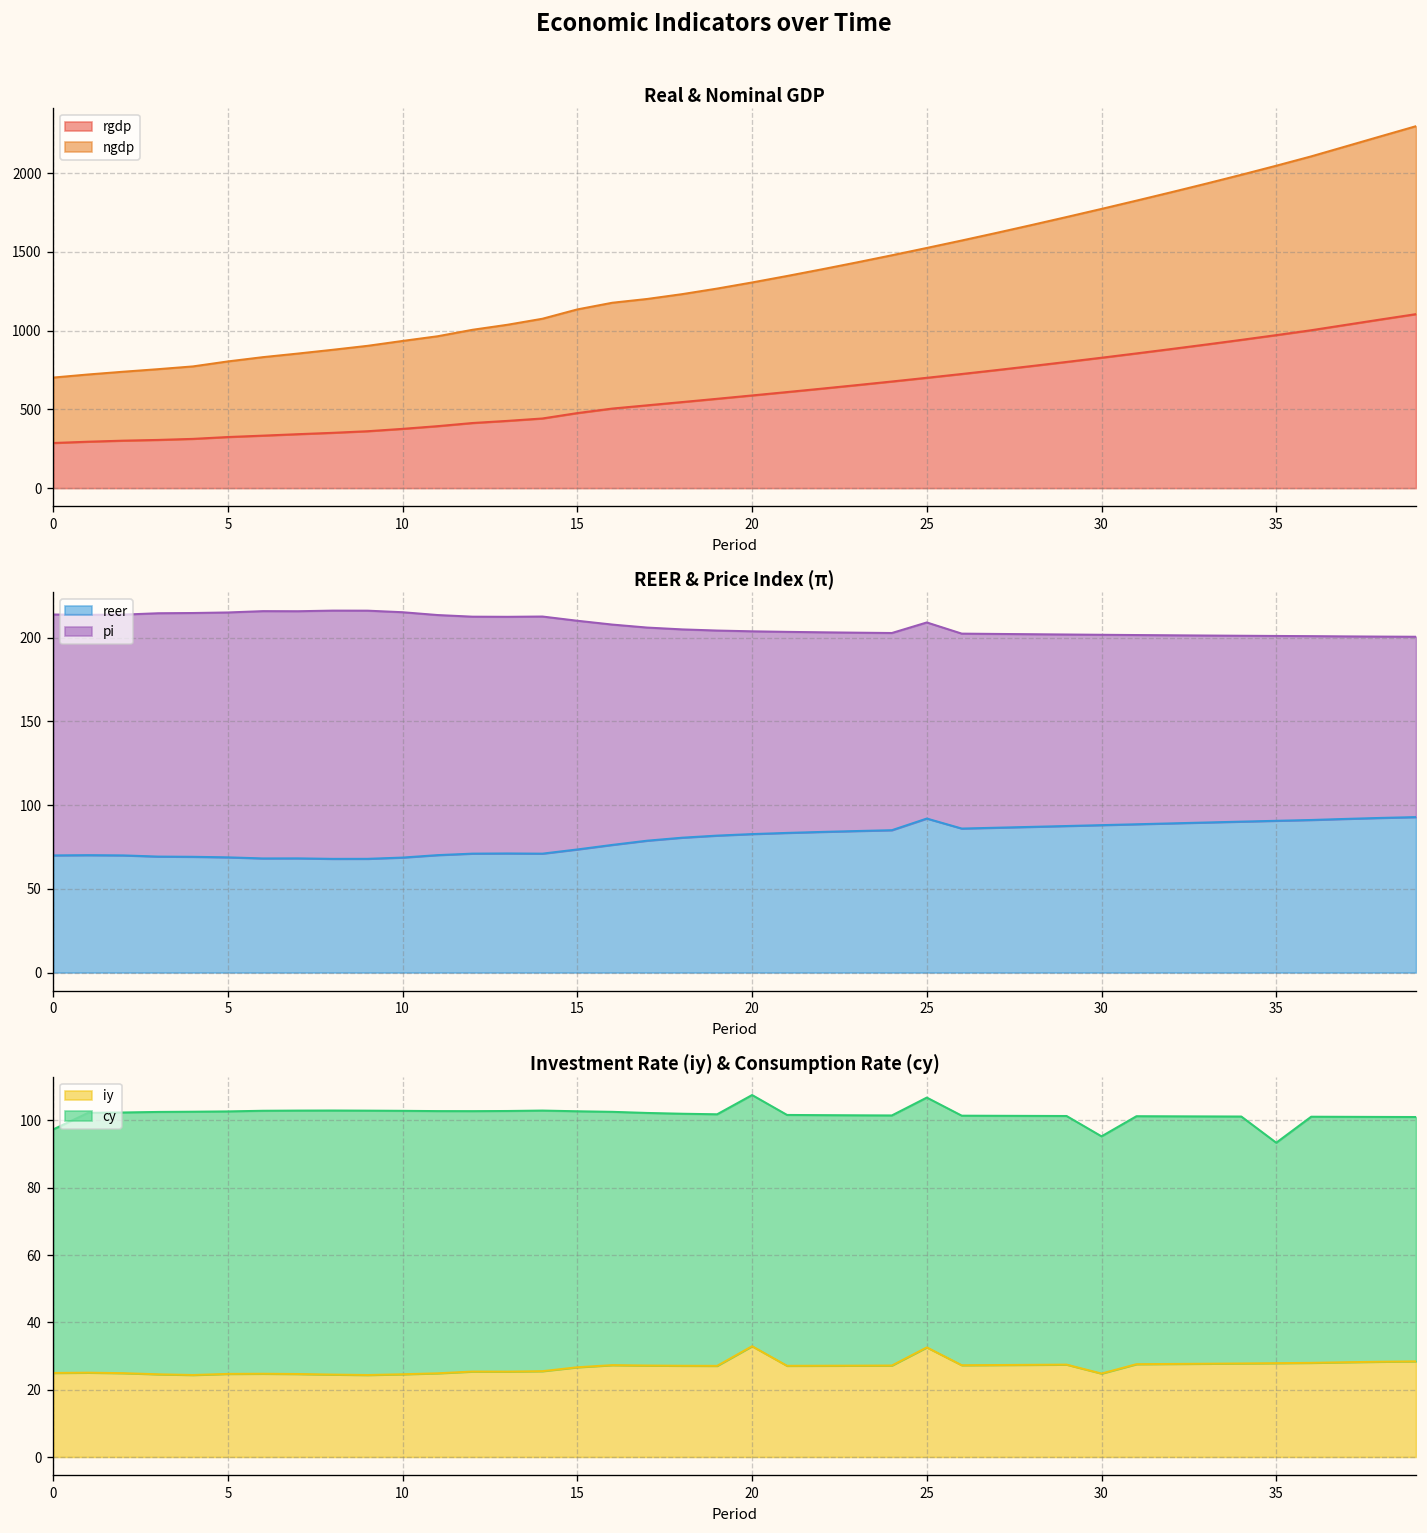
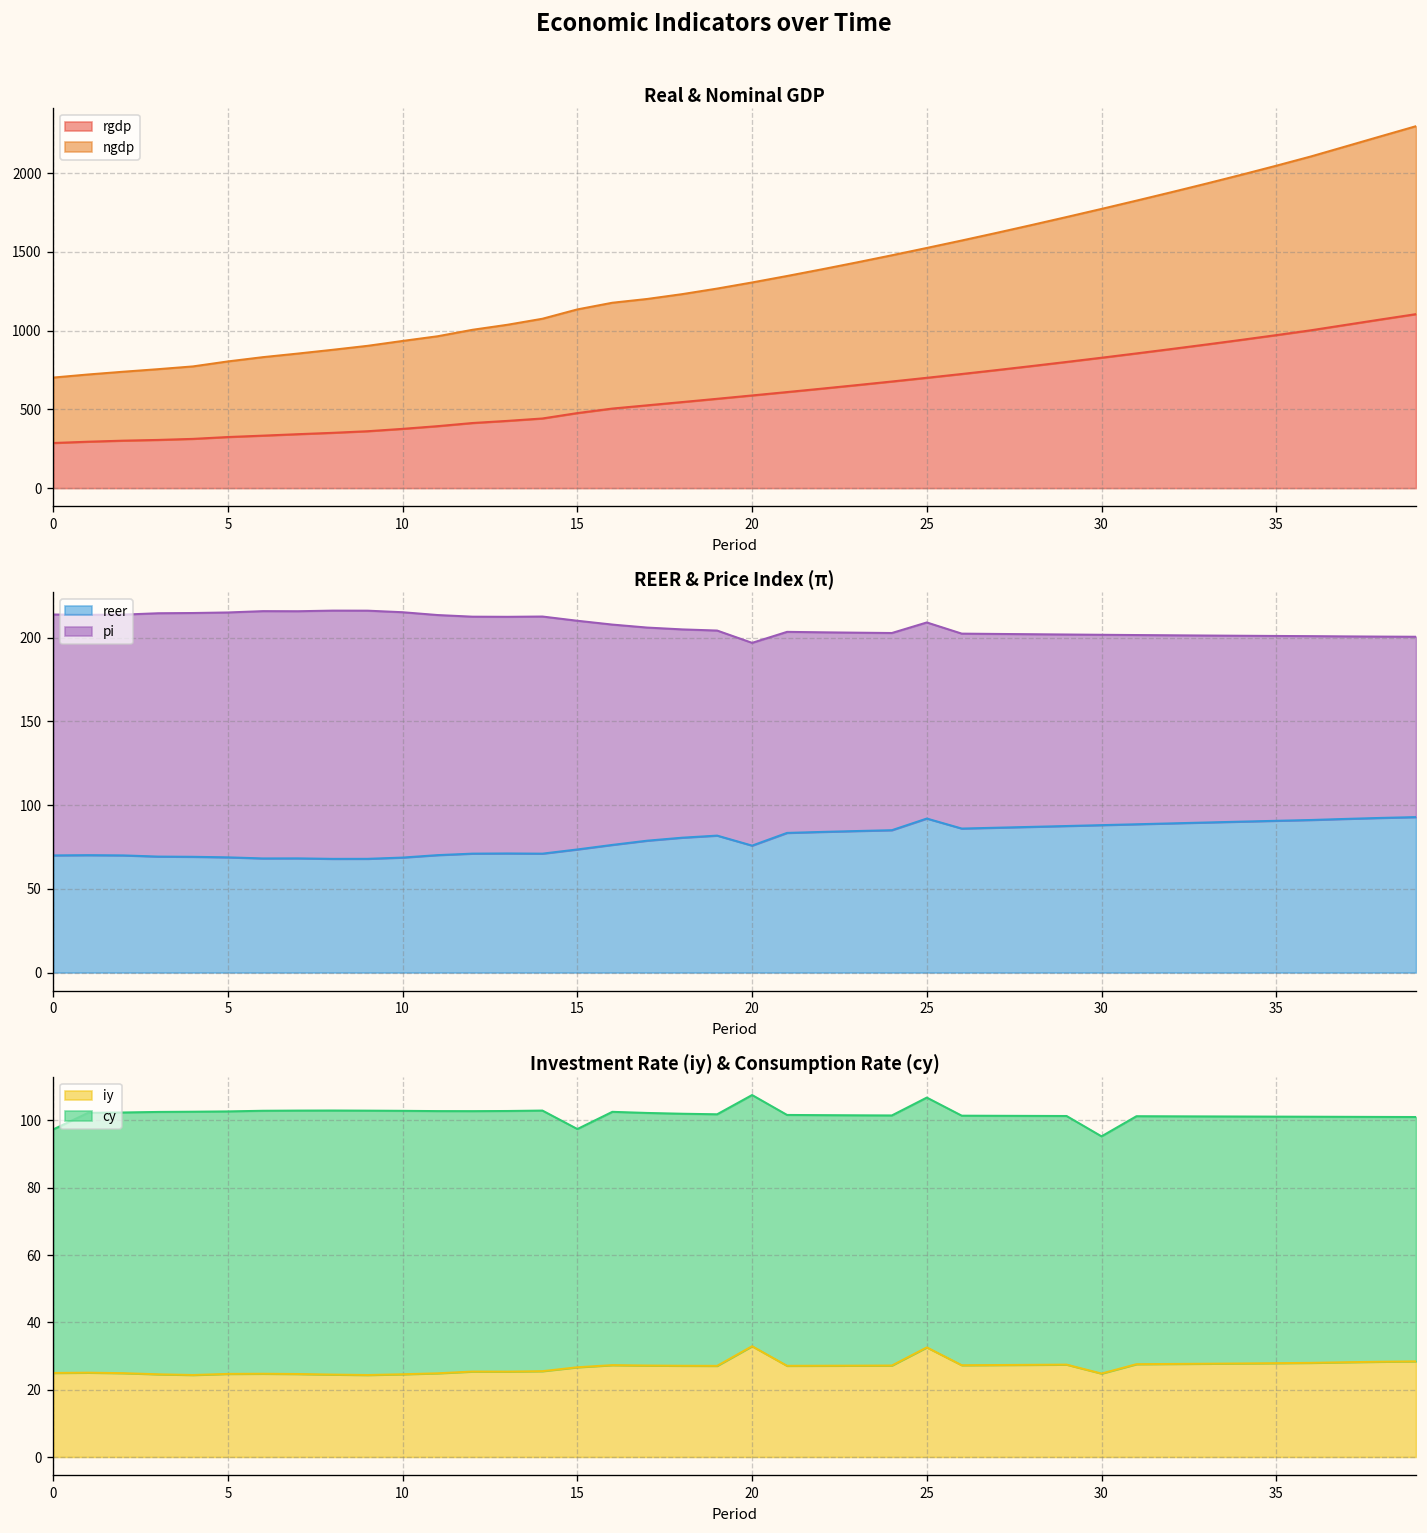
  {
    "REER & Price Index (π)": {
      "reer": {
        "0": 70,
        "5": 69,
        "10": 69,
        "15": 74,
-       "20": 83,
+       "20": 76,
        "25": 92,
        "30": 88,
        "35": 91
      },
      "pi": {
        "0": 144,
        "5": 146,
        "10": 147,
        "15": 137,
        "20": 121,
        "25": 117,
        "30": 114,
        "35": 110
      }
    },
    "Investment Rate (iy) & Consumption Rate (cy)": {
      "iy": {
        "0": 25,
        "5": 25,
        "10": 25,
        "15": 27,
        "20": 33,
        "25": 33,
        "30": 25,
        "35": 28
      },
      "cy": {
        "0": 72,
        "5": 78,
        "10": 78,
-       "15": 76,
+       "15": 71,
        "20": 75,
        "25": 74,
        "30": 70,
-       "35": 65
+       "35": 73
      }
    }
  }
